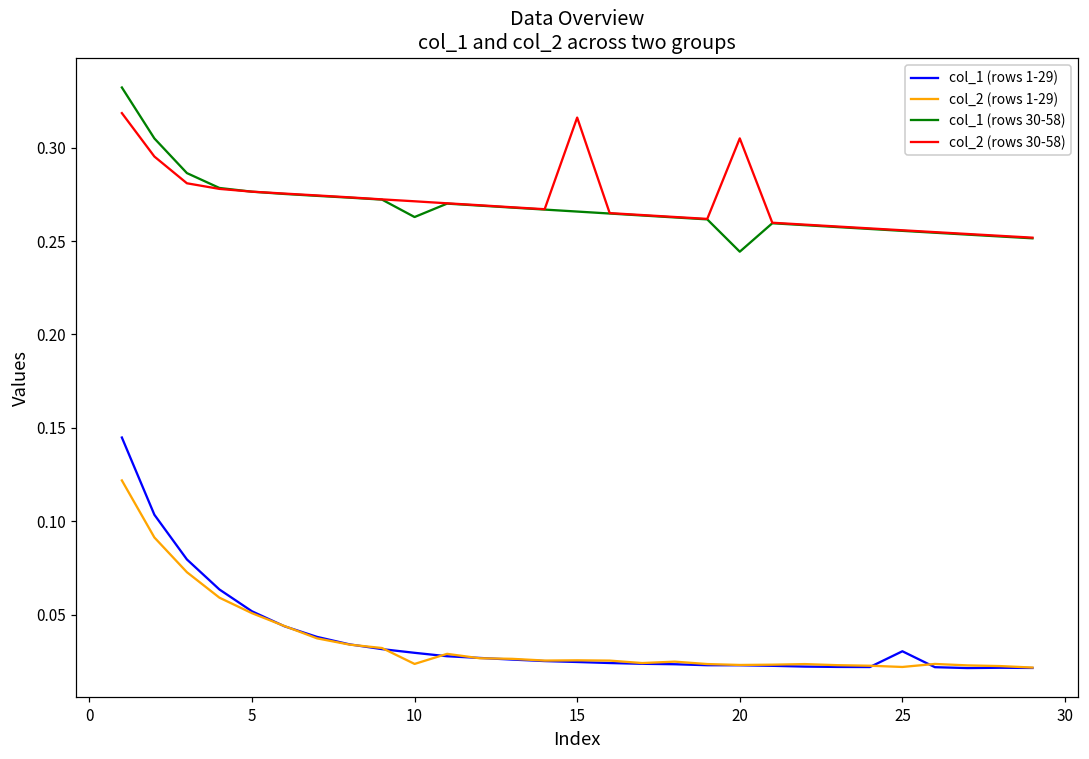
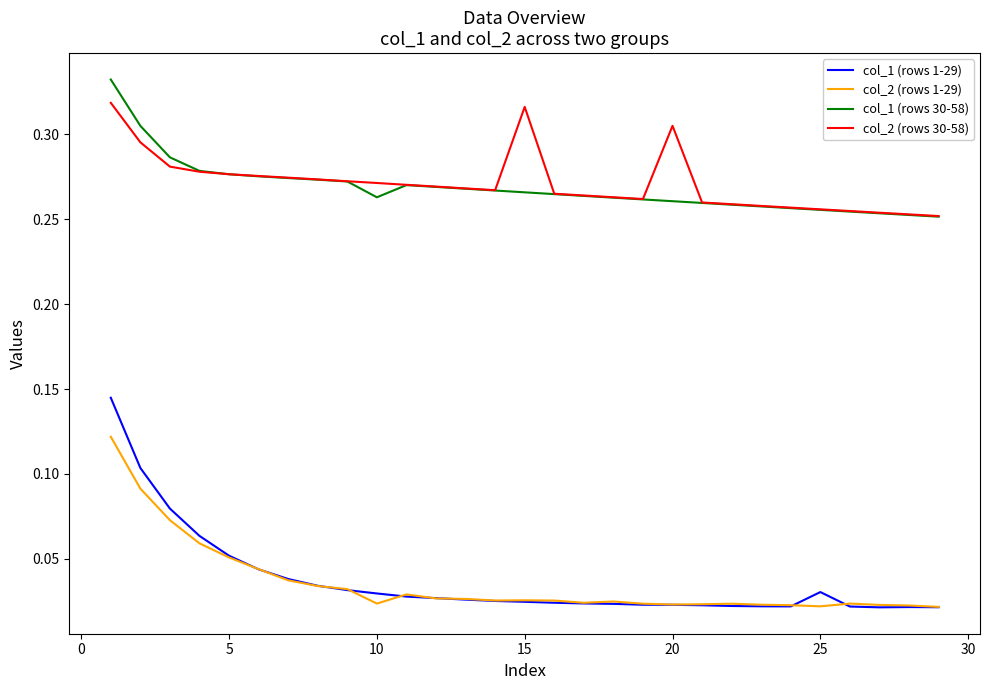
  {
    "col_1 (rows 1-29)": {
      "10": 0.030,
      "25": 0.031
    },
    "col_2 (rows 1-29)": {
      "10": 0.024,
      "25": 0.022
    },
    "col_1 (rows 30-58)": {
      "10": 0.263,
      "15": 0.266,
-     "20": 0.244
+     "20": 0.261
    },
    "col_2 (rows 30-58)": {
      "10": 0.271,
      "15": 0.316,
      "20": 0.305
    }
  }
